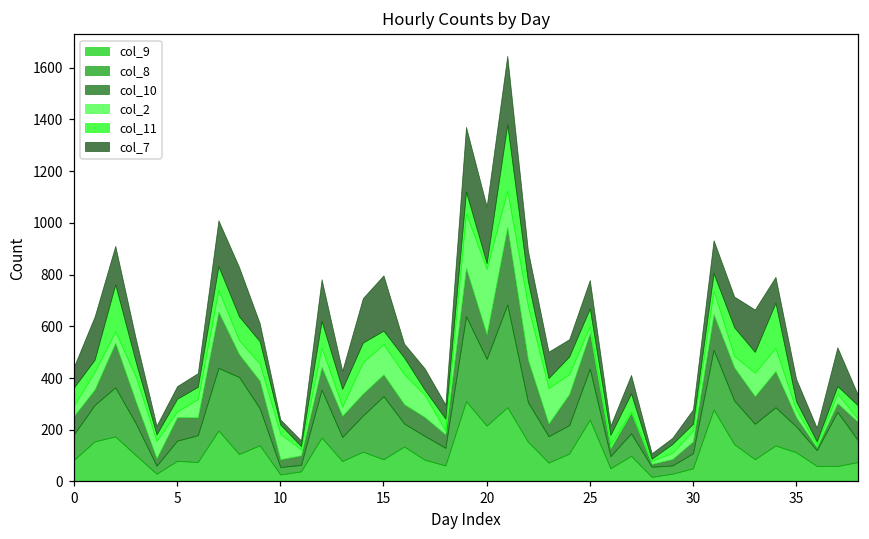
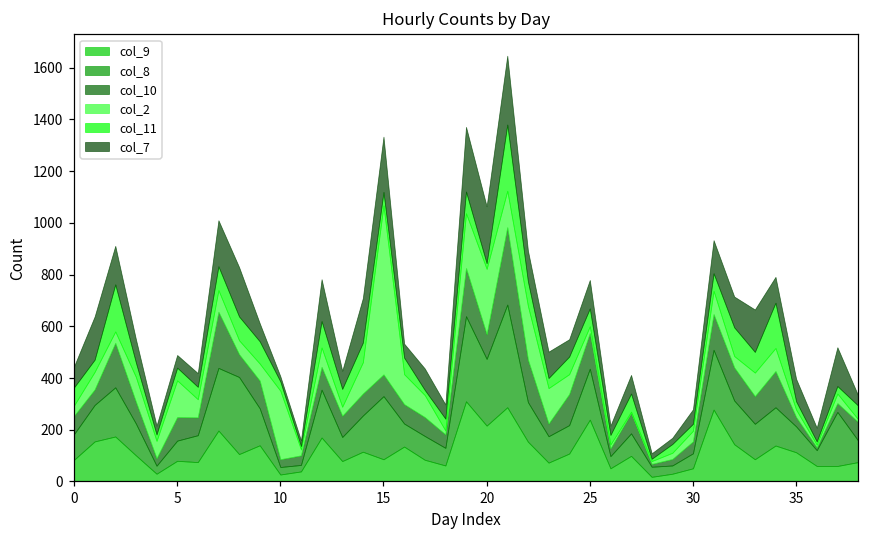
  {
    "col_2": {
      "0": 40,
-     "5": 20,
-     "10": 100,
-     "15": 120,
+     "5": 140,
+     "10": 270,
+     "15": 650,
      "20": 250,
      "25": 30,
      "30": 40,
      "35": 30
    }
  }
